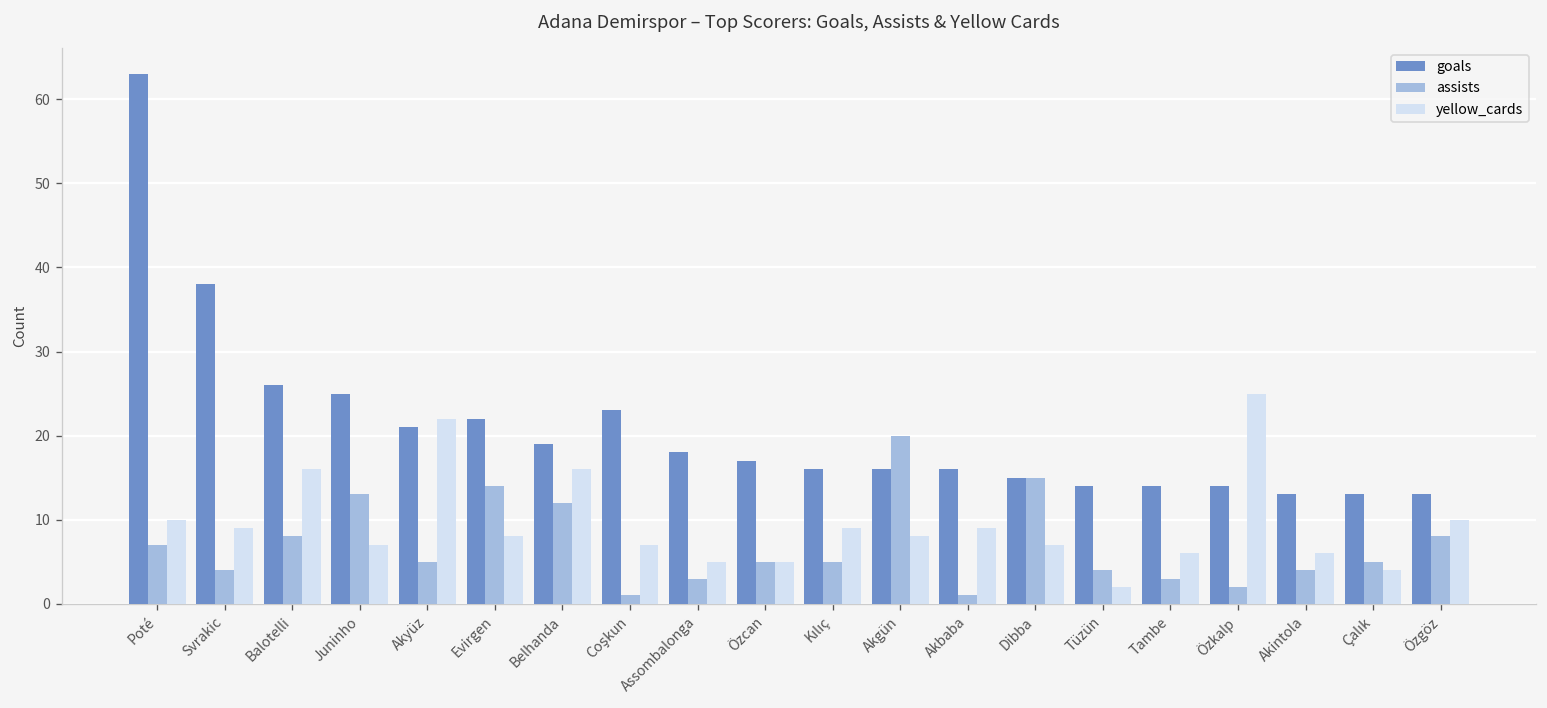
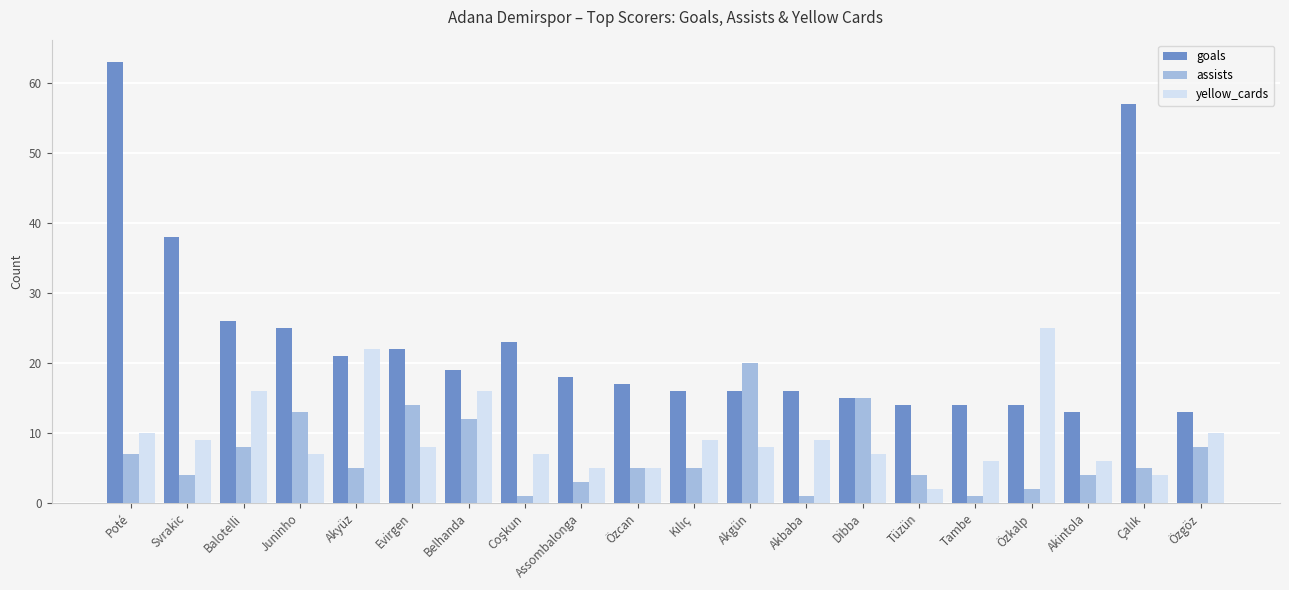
  {
    "goals": {
      "Poté": 63,
      "Svrakic": 38,
      "Balotelli": 26,
      "Juninho": 25,
      "Akyüz": 21,
      "Evirgen": 22,
      "Belhanda": 19,
      "Coşkun": 23,
      "Assombalonga": 18,
      "Özcan": 17,
      "Kılıç": 16,
      "Akgün": 16,
      "Akbaba": 16,
      "Dibba": 15,
      "Tüzün": 14,
      "Tambe": 14,
      "Özkalp": 14,
      "Akintola": 13,
-     "Çalık": 13,
+     "Çalık": 57,
      "Özgöz": 13
    },
    "assists": {
      "Poté": 7,
      "Svrakic": 4,
      "Balotelli": 8,
      "Juninho": 13,
      "Akyüz": 5,
      "Evirgen": 14,
      "Belhanda": 12,
      "Coşkun": 1,
      "Assombalonga": 3,
      "Özcan": 5,
      "Kılıç": 5,
      "Akgün": 20,
      "Akbaba": 1,
      "Dibba": 15,
      "Tüzün": 4,
-     "Tambe": 3,
+     "Tambe": 1,
      "Özkalp": 2,
      "Akintola": 4,
      "Çalık": 5,
      "Özgöz": 8
    },
    "yellow_cards": {
      "Poté": 10,
      "Svrakic": 9,
      "Balotelli": 16,
      "Juninho": 7,
      "Akyüz": 22,
      "Evirgen": 8,
      "Belhanda": 16,
      "Coşkun": 7,
      "Assombalonga": 5,
      "Özcan": 5,
      "Kılıç": 9,
      "Akgün": 8,
      "Akbaba": 9,
      "Dibba": 7,
      "Tüzün": 2,
      "Tambe": 6,
      "Özkalp": 25,
      "Akintola": 6,
      "Çalık": 4,
      "Özgöz": 10
    }
  }
